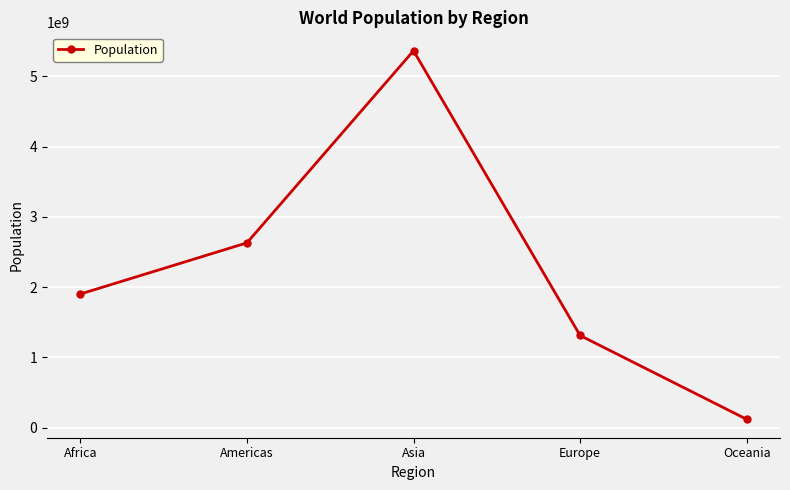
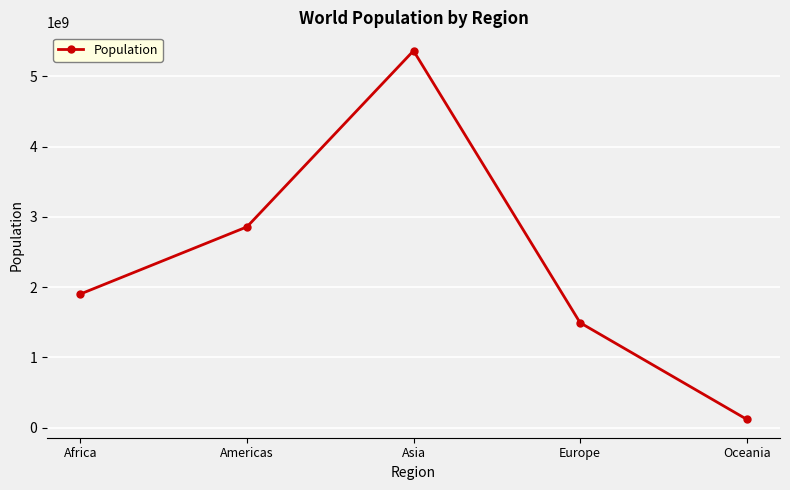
  {
    "Africa": 1900000000,
-   "Americas": 2600000000,
+   "Americas": 2900000000,
    "Asia": 5400000000,
-   "Europe": 1300000000,
+   "Europe": 1500000000,
    "Oceania": 100000000
  }
